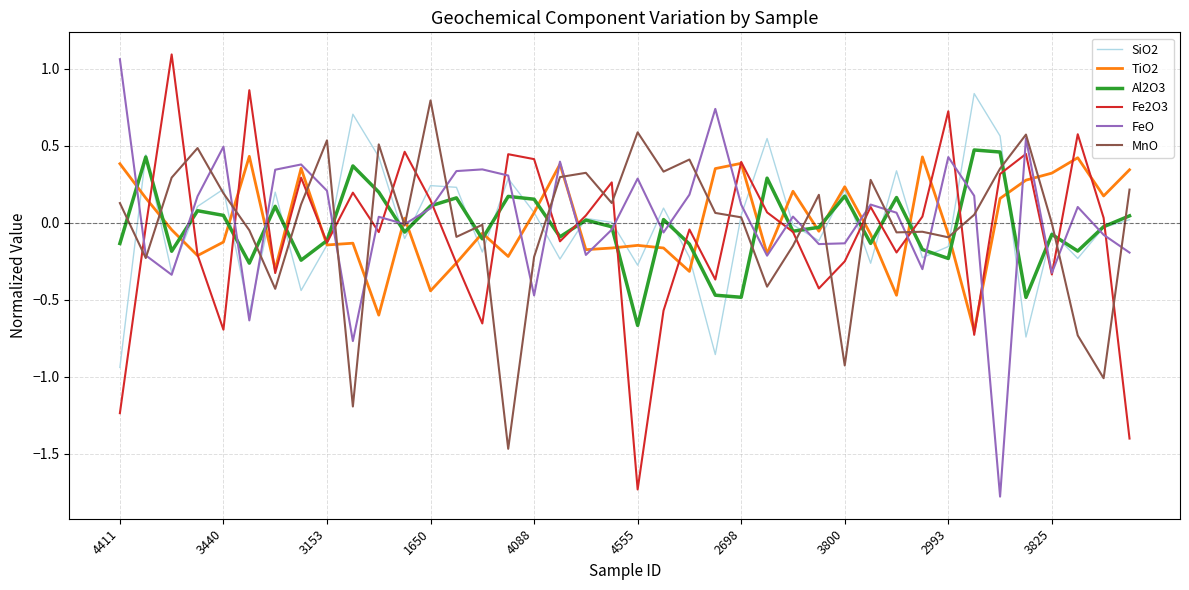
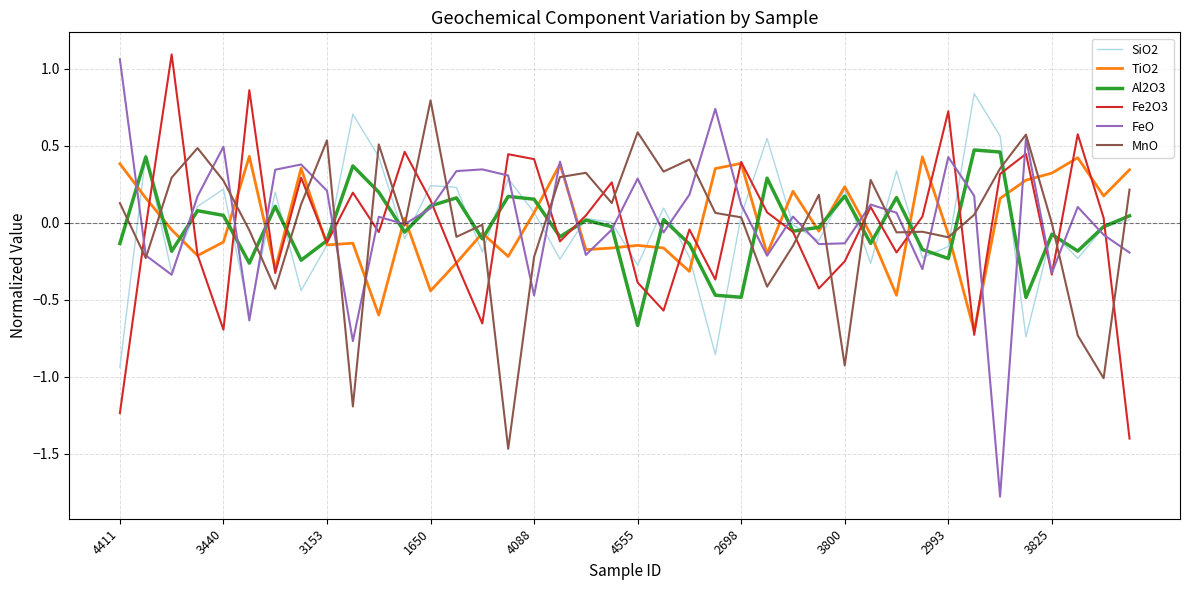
  {
    "SiO2": {
      "4411": -0.94,
      "3440": 0.22,
      "1650": 0.24,
      "4555": -0.28,
      "3800": 0.21,
      "2993": -0.15
    },
    "TiO2": {
      "4411": 0.38,
      "3440": -0.13,
      "1650": -0.44,
      "4555": -0.15,
      "3800": 0.23,
      "2993": -0.07,
      "3825": 0.32
    },
    "Al2O3": {
      "4411": -0.13,
      "3440": 0.05,
      "4088": 0.15,
      "4555": -0.67,
      "2698": -0.48,
      "3800": 0.17,
      "2993": -0.23
    },
    "Fe2O3": {
      "4411": -1.24,
      "3440": -0.69,
      "1650": 0.15,
      "4088": 0.41,
-     "4555": -1.73,
+     "4555": -0.39,
      "3800": -0.25,
      "2993": 0.72
    },
    "FeO": {
      "4411": 1.06,
      "3440": 0.49,
      "3153": 0.21,
      "4088": -0.47,
      "4555": 0.29,
      "2698": 0.12,
      "3800": -0.13,
      "2993": 0.43
    },
    "MnO": {
      "4411": 0.13,
-     "3440": 0.19,
+     "3440": 0.27,
      "3153": 0.53,
      "1650": 0.79,
      "4088": -0.22,
      "4555": 0.59,
      "3800": -0.93,
      "2993": -0.09,
      "3825": 0.00
    }
  }
